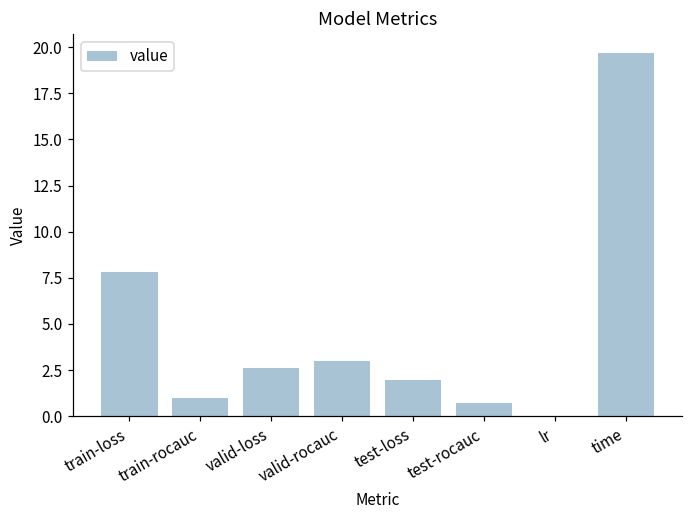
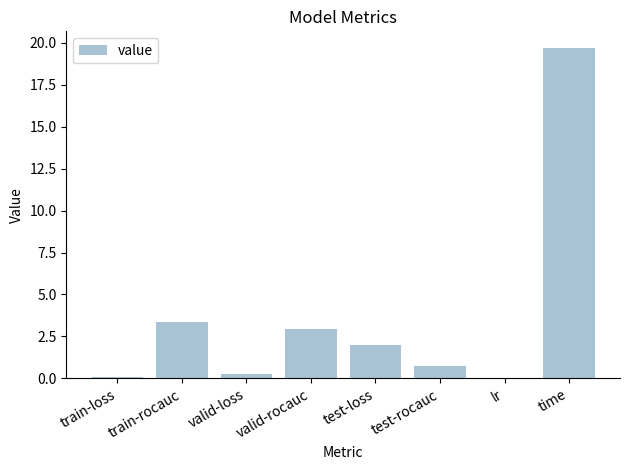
  {
-   "train-loss": 7.8,
-   "train-rocauc": 1.0,
-   "valid-loss": 2.6,
+   "train-loss": 0.1,
+   "train-rocauc": 3.4,
+   "valid-loss": 0.3,
    "valid-rocauc": 3.0,
    "test-loss": 2.0,
    "test-rocauc": 0.7,
    "time": 19.7
  }
